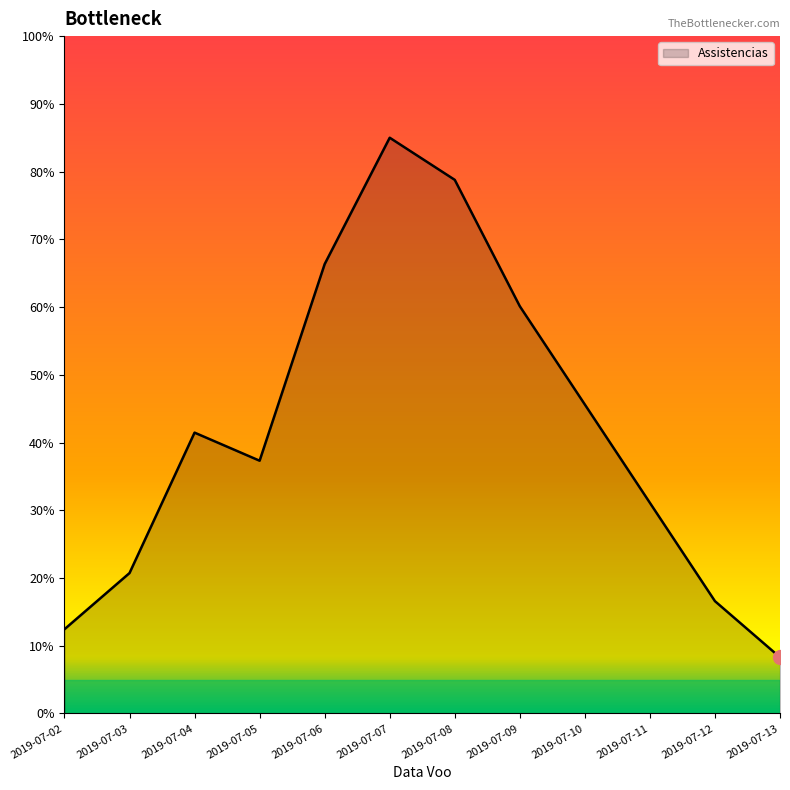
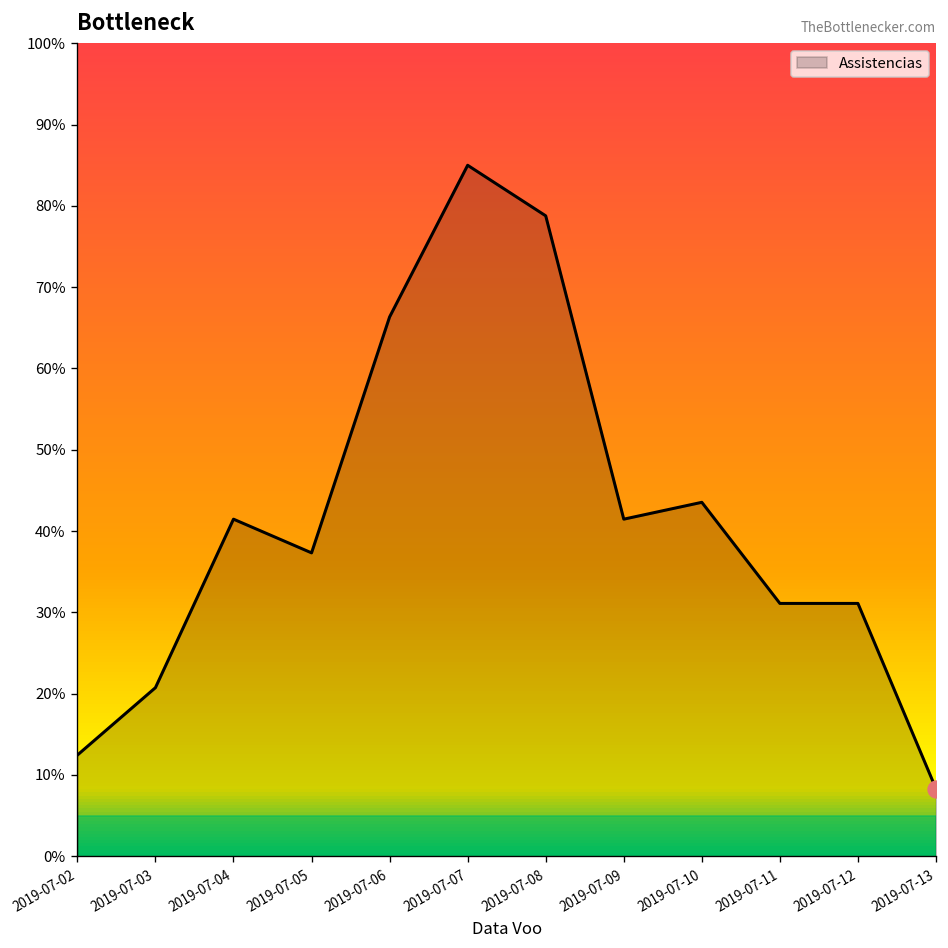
  {
    "Assistencias": {
      "2019-07-02": "12%",
      "2019-07-03": "21%",
      "2019-07-04": "41%",
      "2019-07-05": "37%",
      "2019-07-06": "66%",
      "2019-07-07": "85%",
      "2019-07-08": "79%",
-     "2019-07-09": "60%",
-     "2019-07-10": "46%",
+     "2019-07-09": "41%",
+     "2019-07-10": "44%",
      "2019-07-11": "31%",
-     "2019-07-12": "17%"
+     "2019-07-12": "31%"
    }
  }
